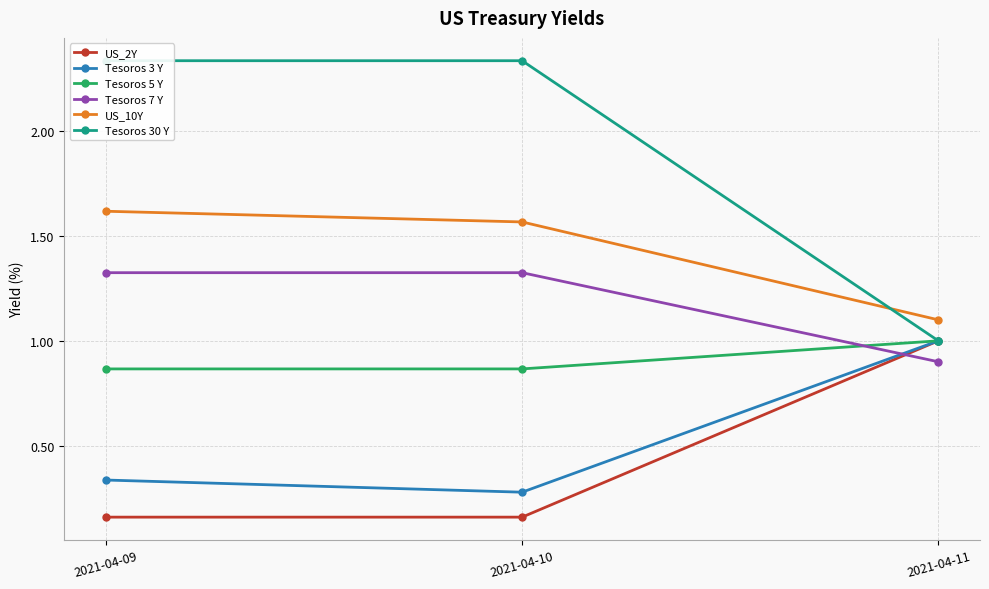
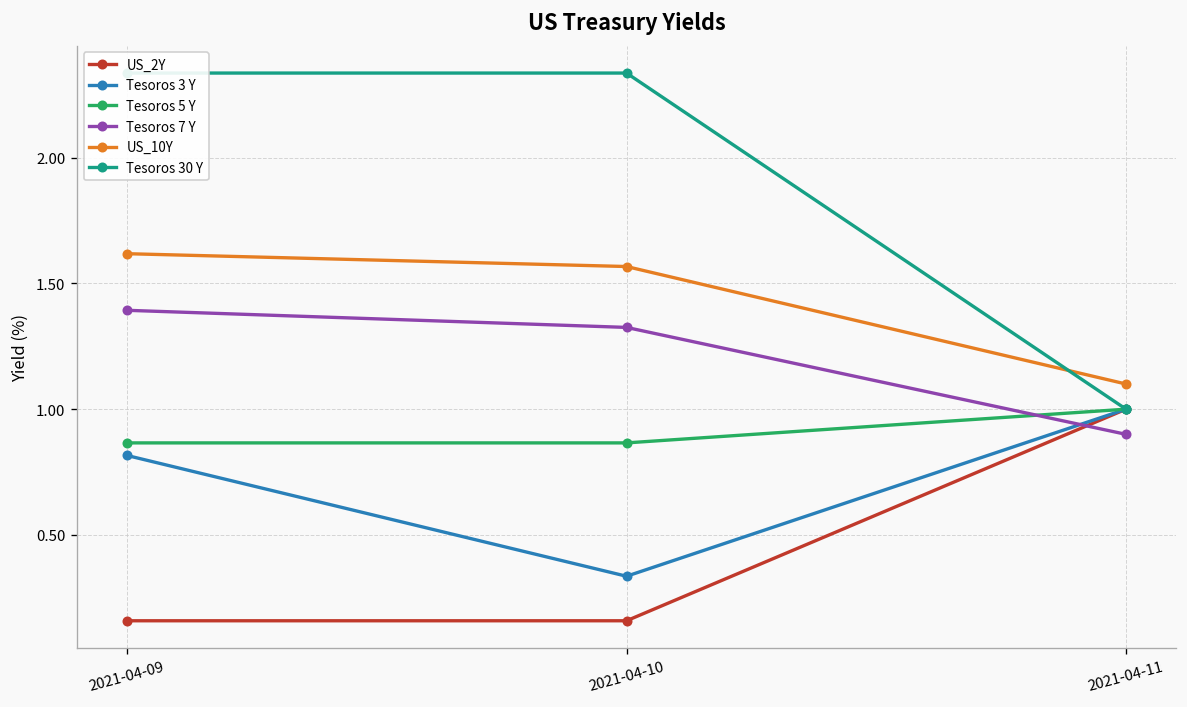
  {
    "US_2Y": {
      "2021-04-09": 0.16,
      "2021-04-10": 0.16
    },
    "Tesoros 3 Y": {
-     "2021-04-09": 0.34,
-     "2021-04-10": 0.28
+     "2021-04-09": 0.82,
+     "2021-04-10": 0.34
    },
    "Tesoros 7 Y": {
-     "2021-04-09": 1.33,
+     "2021-04-09": 1.39,
      "2021-04-10": 1.33,
      "2021-04-11": 0.90
    },
    "US_10Y": {
      "2021-04-09": 1.62,
      "2021-04-10": 1.57,
      "2021-04-11": 1.10
    }
  }
